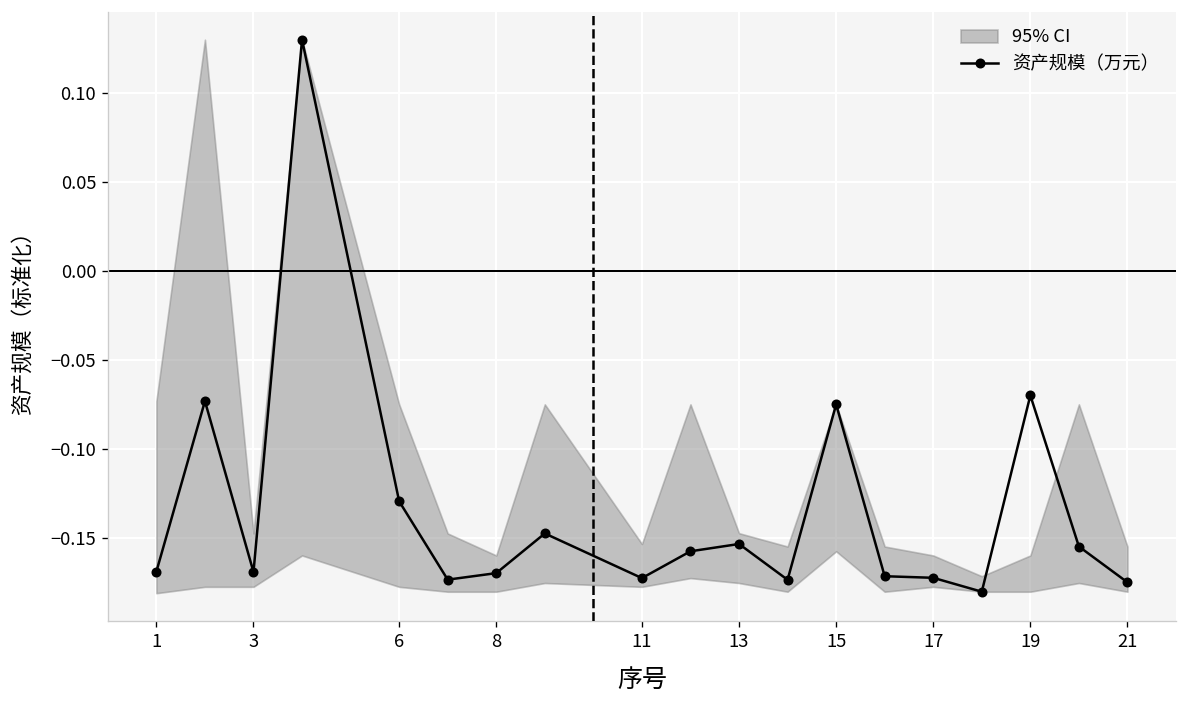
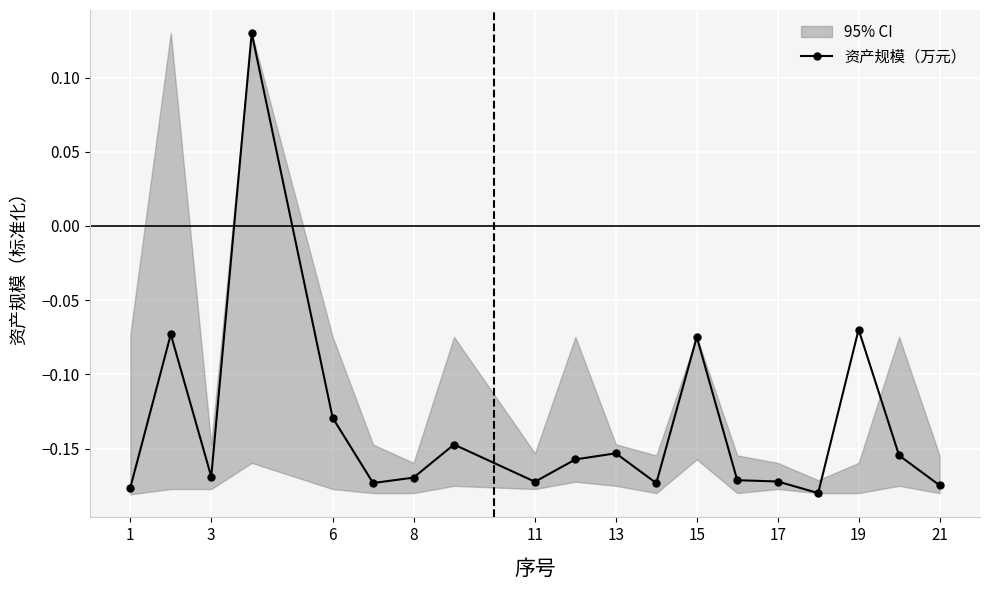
  {
    "资产规模（万元）": {
-     "1": -0.169,
+     "1": -0.176,
      "3": -0.169,
      "6": -0.129,
      "8": -0.170,
      "11": -0.172,
      "13": -0.153,
      "17": -0.172,
      "19": -0.070,
      "21": -0.175
    }
  }
